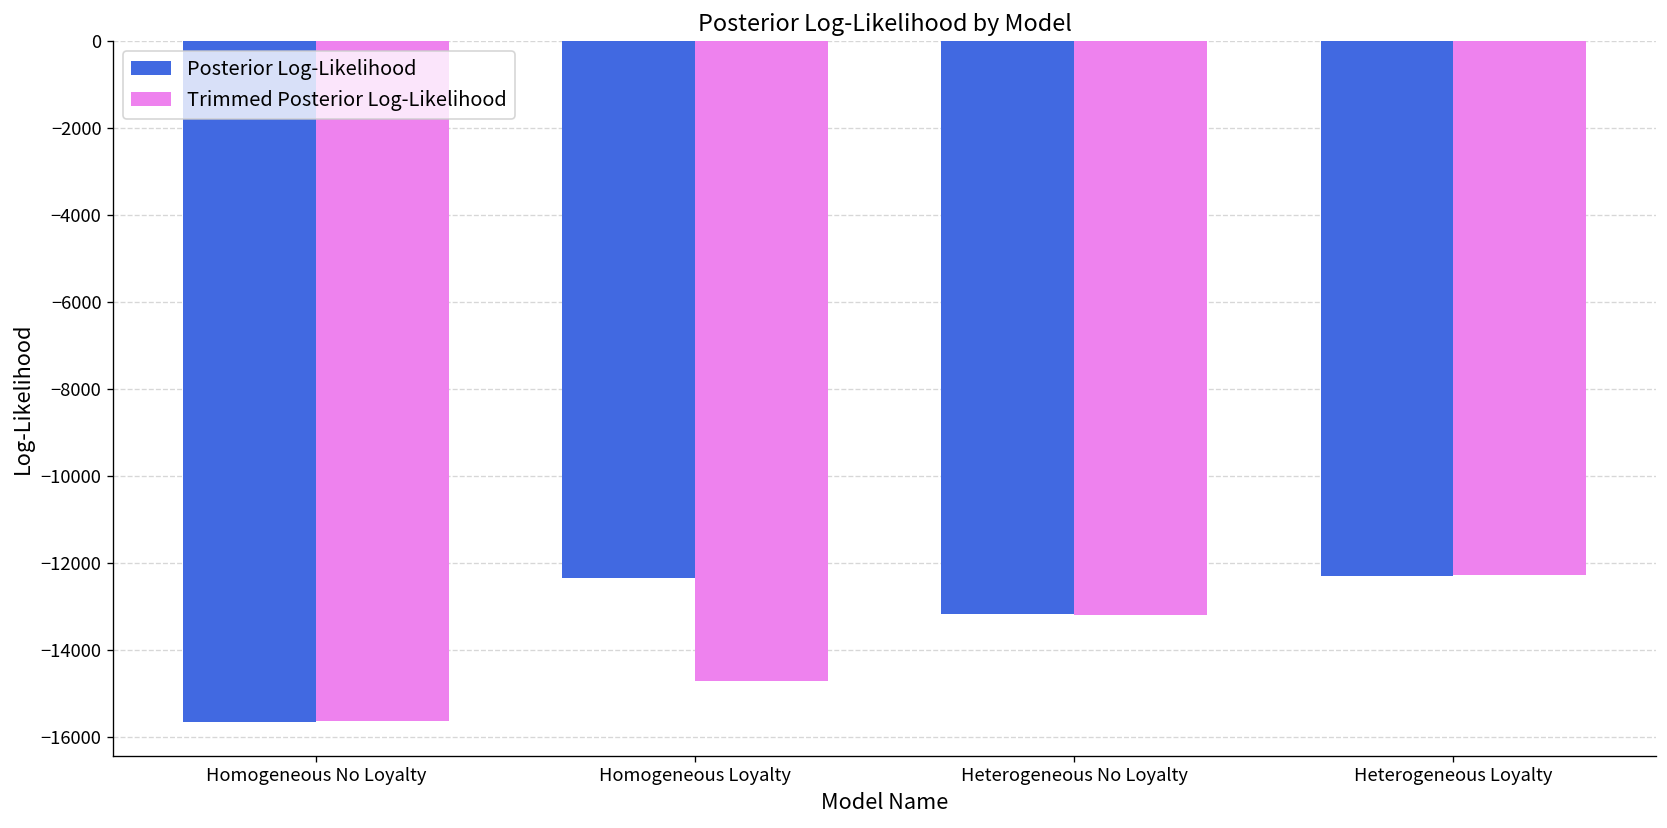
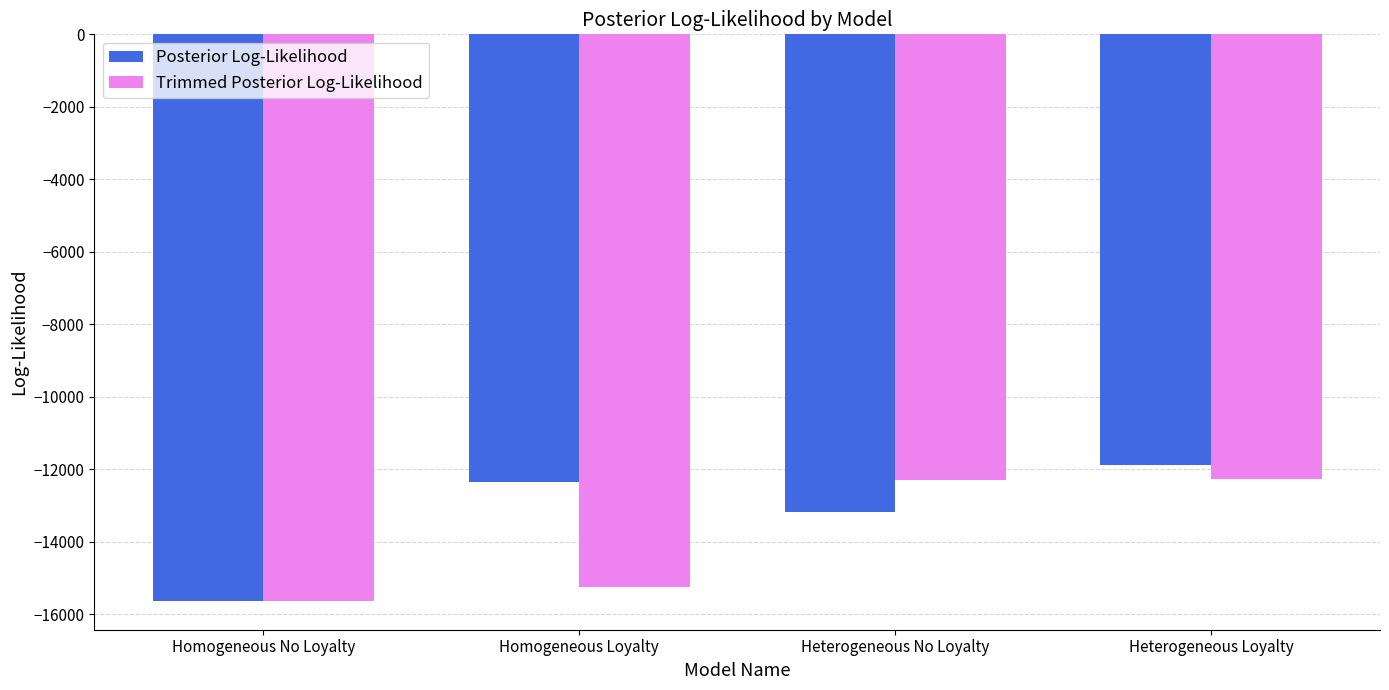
  {
    "Posterior Log-Likelihood": {
      "Homogeneous No Loyalty": -15600,
      "Homogeneous Loyalty": -12300,
      "Heterogeneous No Loyalty": -13200,
-     "Heterogeneous Loyalty": -12300
+     "Heterogeneous Loyalty": -11900
    },
    "Trimmed Posterior Log-Likelihood": {
      "Homogeneous No Loyalty": -15600,
-     "Homogeneous Loyalty": -14700,
-     "Heterogeneous No Loyalty": -13200,
+     "Homogeneous Loyalty": -15200,
+     "Heterogeneous No Loyalty": -12300,
      "Heterogeneous Loyalty": -12300
    }
  }
